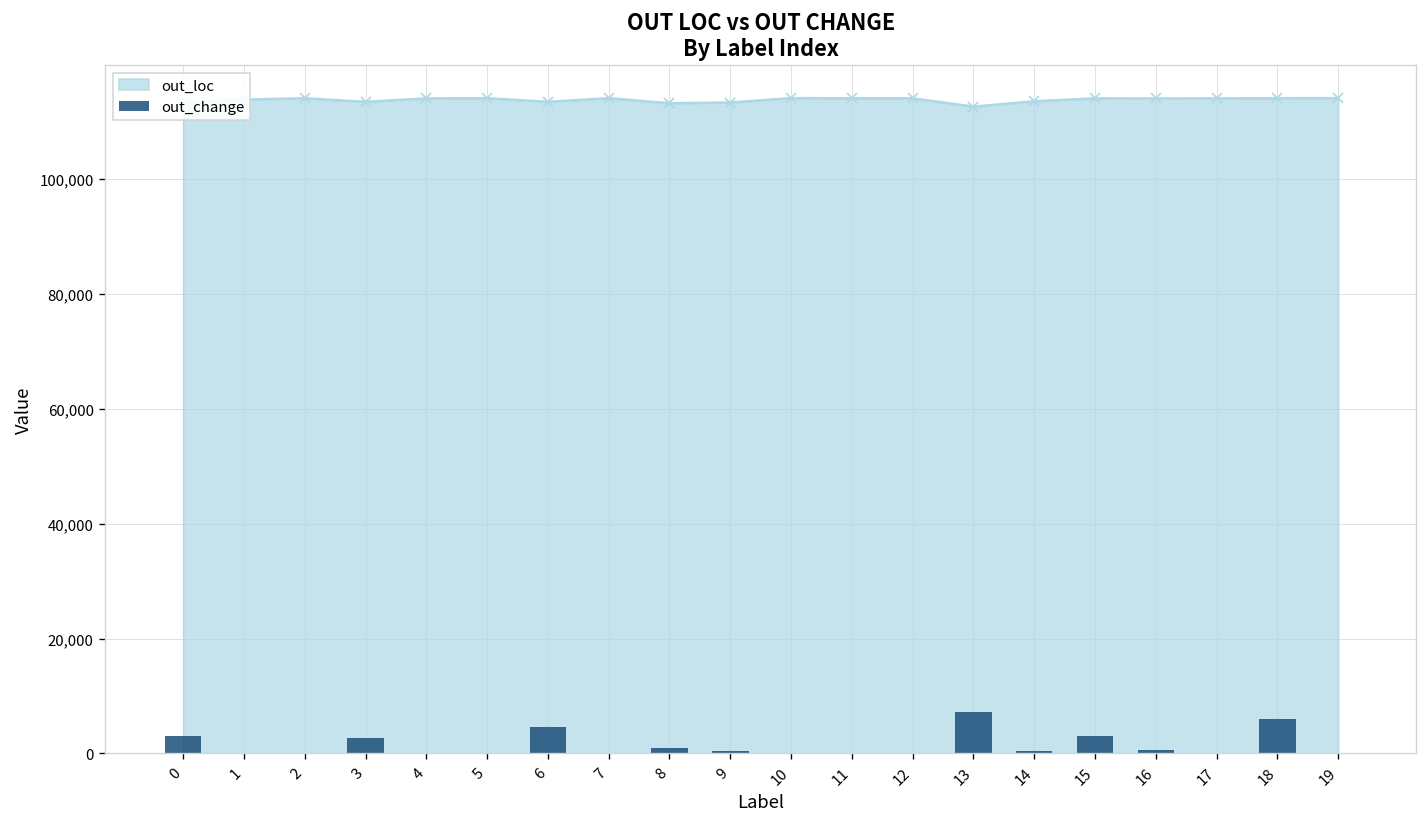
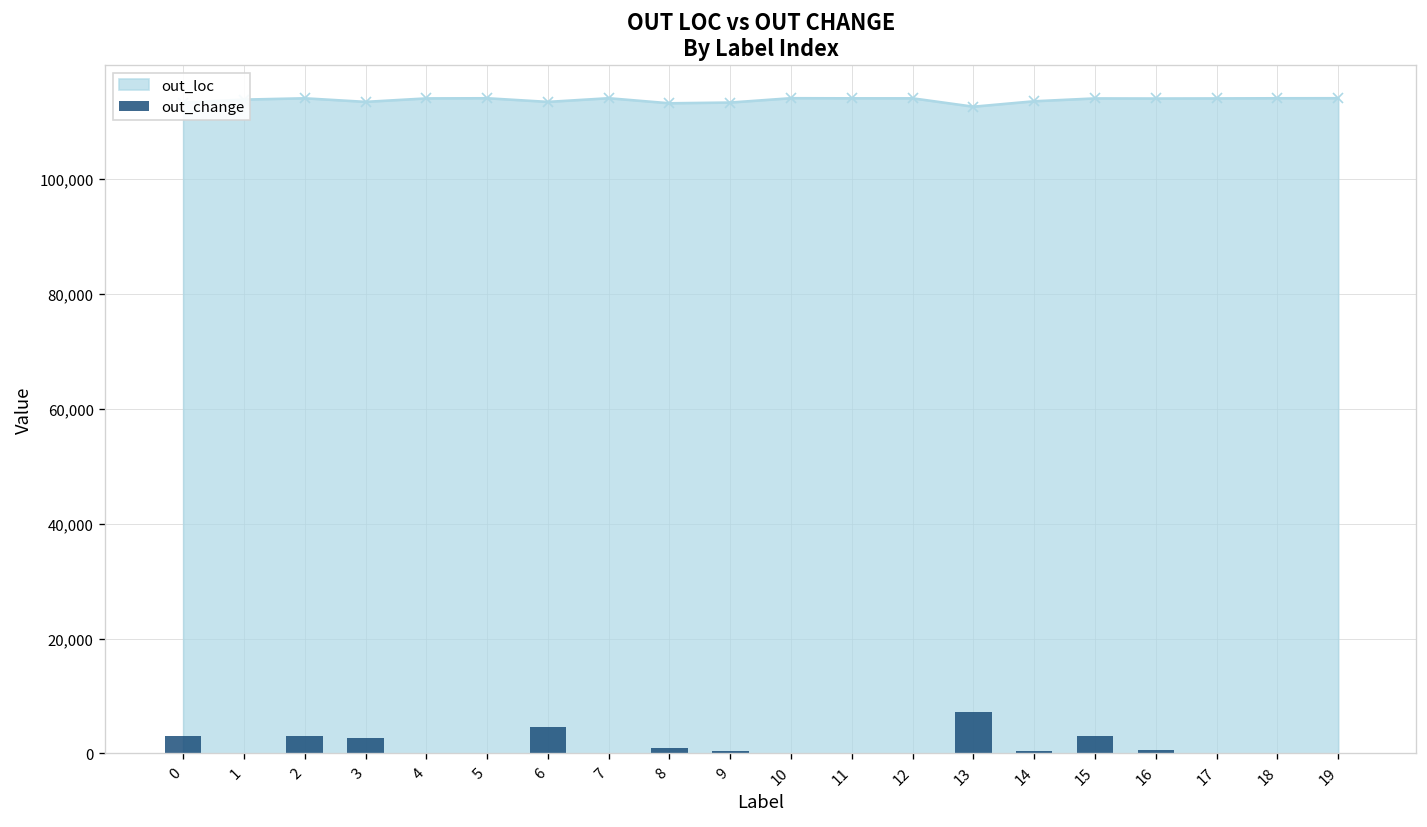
  {
    "out_change": {
      "0": "3,000",
-     "2": "0",
+     "2": "3,000",
      "3": "3,000",
      "5": "0",
      "6": "5,000",
      "8": "1,000",
      "10": "0",
      "12": "0",
      "13": "7,000",
      "15": "3,000",
      "16": "1,000",
-     "18": "6,000",
+     "18": "0",
      "19": "0"
    },
    "out_loc": {
      "2": "114,000",
      "3": "113,000",
      "4": "114,000",
      "5": "114,000",
      "6": "113,000",
      "7": "114,000",
      "8": "113,000",
      "9": "113,000",
      "10": "114,000",
      "11": "114,000",
      "12": "114,000",
      "13": "113,000",
      "14": "114,000",
      "15": "114,000",
      "16": "114,000",
      "17": "114,000",
      "18": "114,000",
      "19": "114,000"
    }
  }
